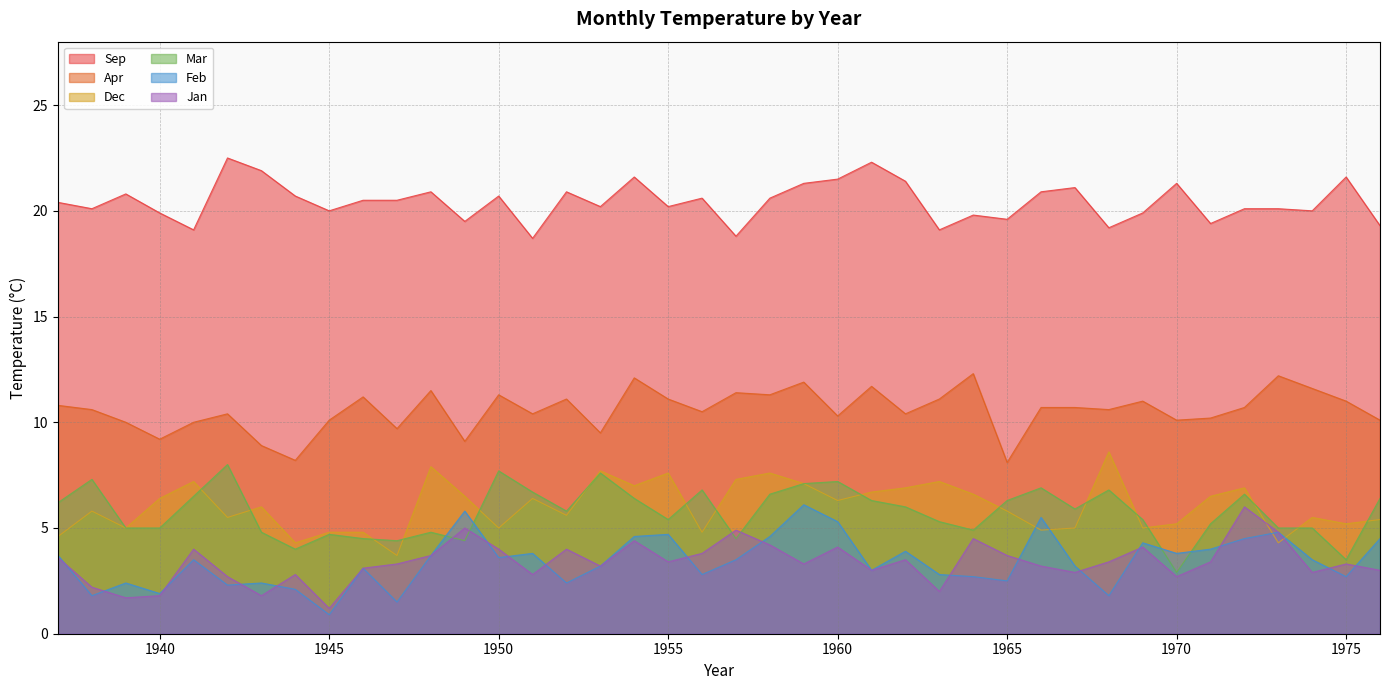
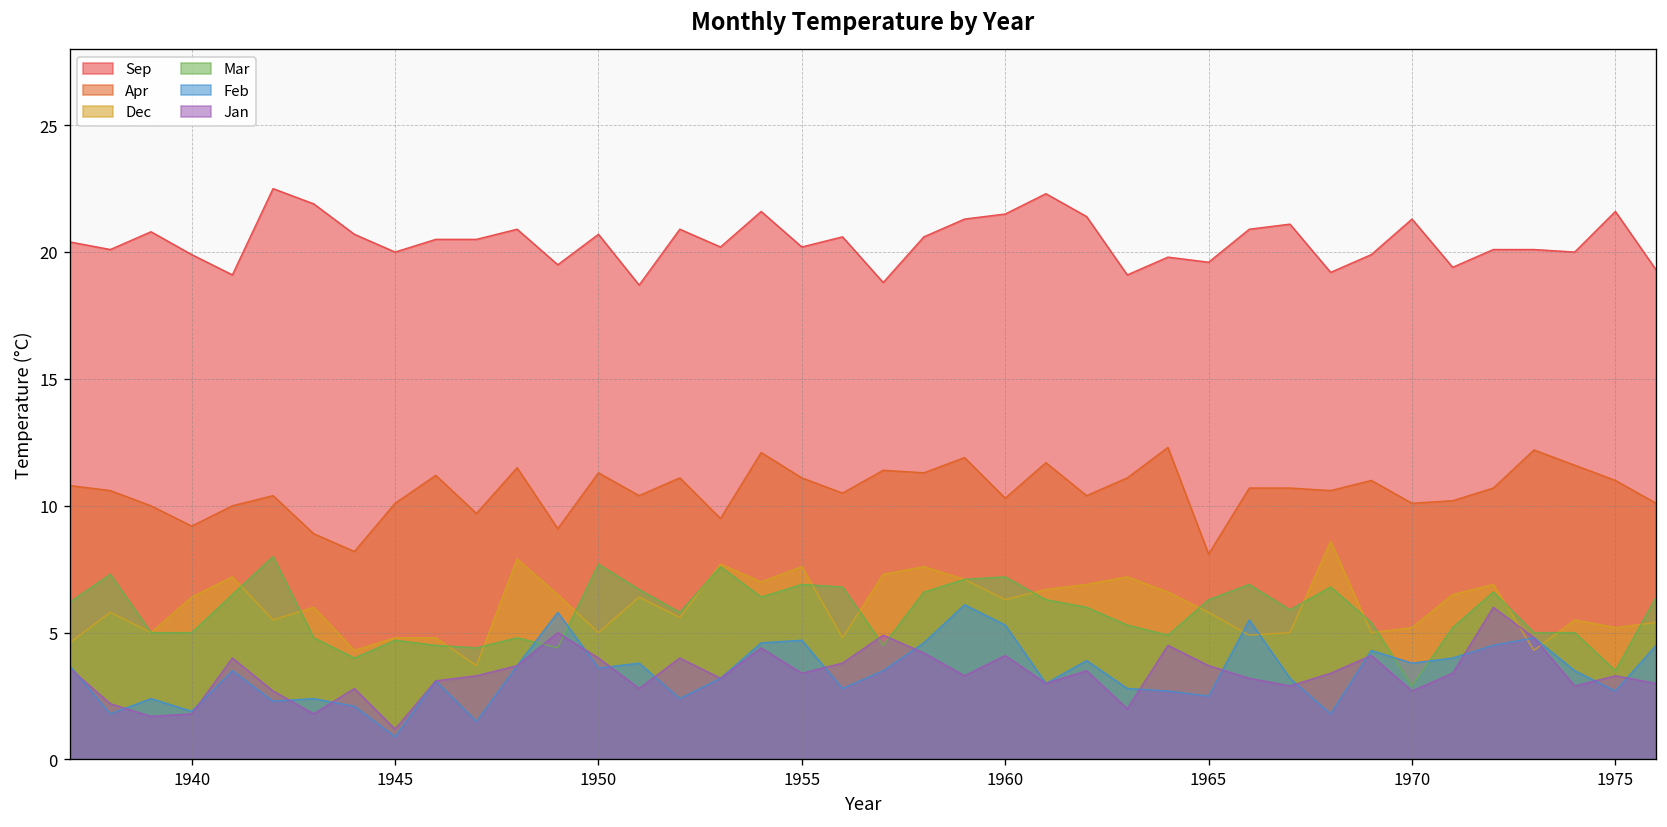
  {
    "Mar": {
      "1940": 5.0,
      "1950": 7.7,
-     "1955": 5.4,
+     "1955": 6.9,
      "1960": 7.2,
      "1965": 6.3,
      "1970": 2.9,
      "1975": 3.5
    },
    "Feb": {
      "1945": 0.9,
      "1950": 3.6,
      "1955": 4.7,
      "1960": 5.3,
      "1965": 2.5,
      "1970": 3.8,
      "1975": 2.7
    },
    "Jan": {
      "1945": 1.2,
      "1950": 4.0,
      "1955": 3.4,
      "1960": 4.1,
      "1965": 3.7,
      "1970": 2.7,
      "1975": 3.3
    }
  }
